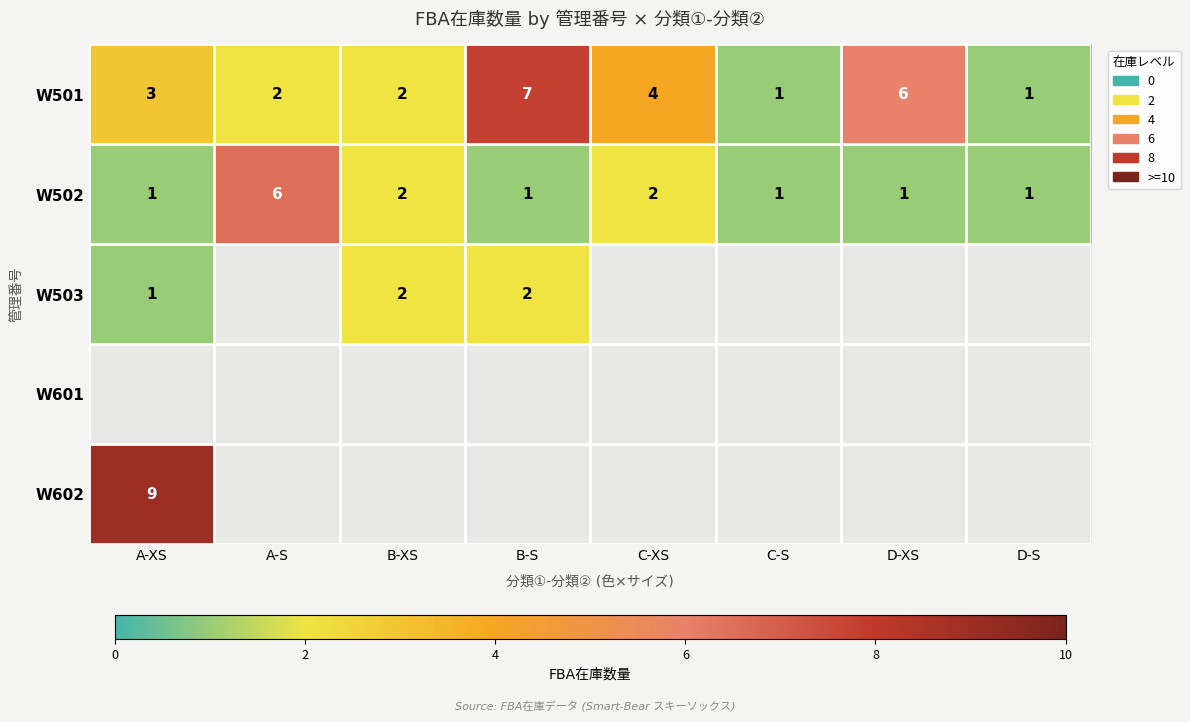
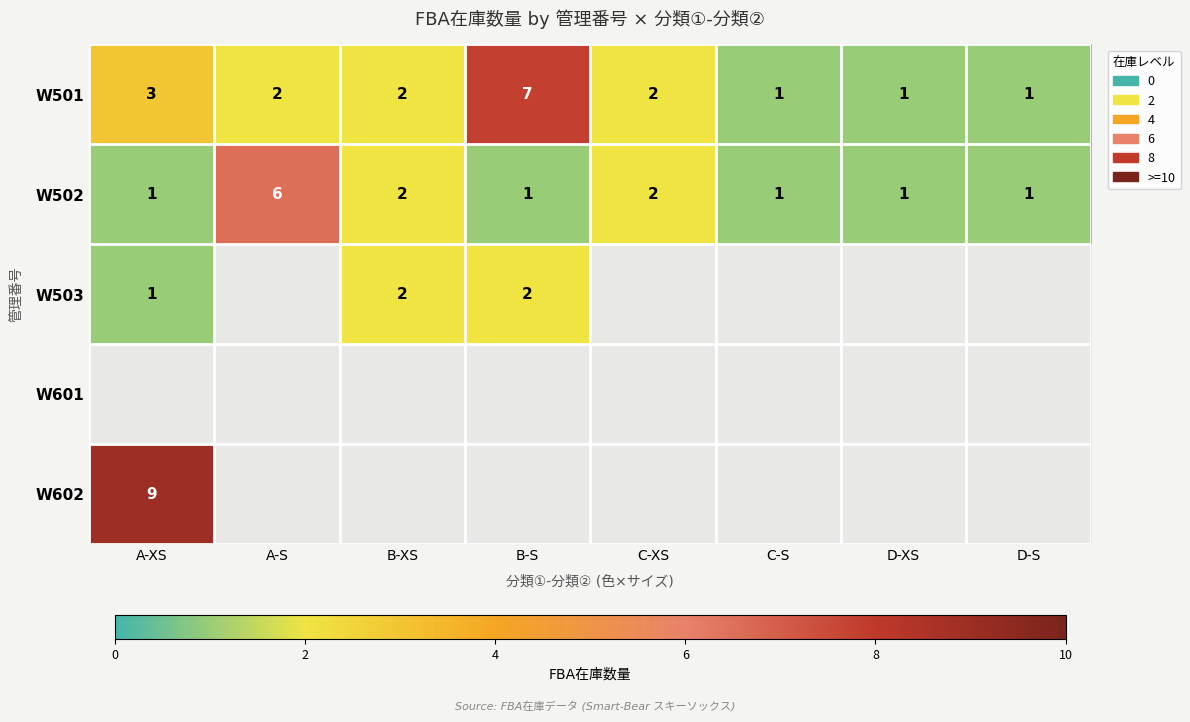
  {
    "W501": {
      "A-XS": 3,
      "A-S": 2,
      "B-XS": 2,
      "B-S": 7,
-     "C-XS": 4,
+     "C-XS": 2,
      "C-S": 1,
-     "D-XS": 6,
+     "D-XS": 1,
      "D-S": 1
    },
    "W502": {
      "A-XS": 1,
      "A-S": 6,
      "B-XS": 2,
      "B-S": 1,
      "C-XS": 2,
      "C-S": 1,
      "D-XS": 1,
      "D-S": 1
    },
    "W503": {
      "A-XS": 1,
      "B-XS": 2,
      "B-S": 2
    },
    "W602": {
      "A-XS": 9
    }
  }
